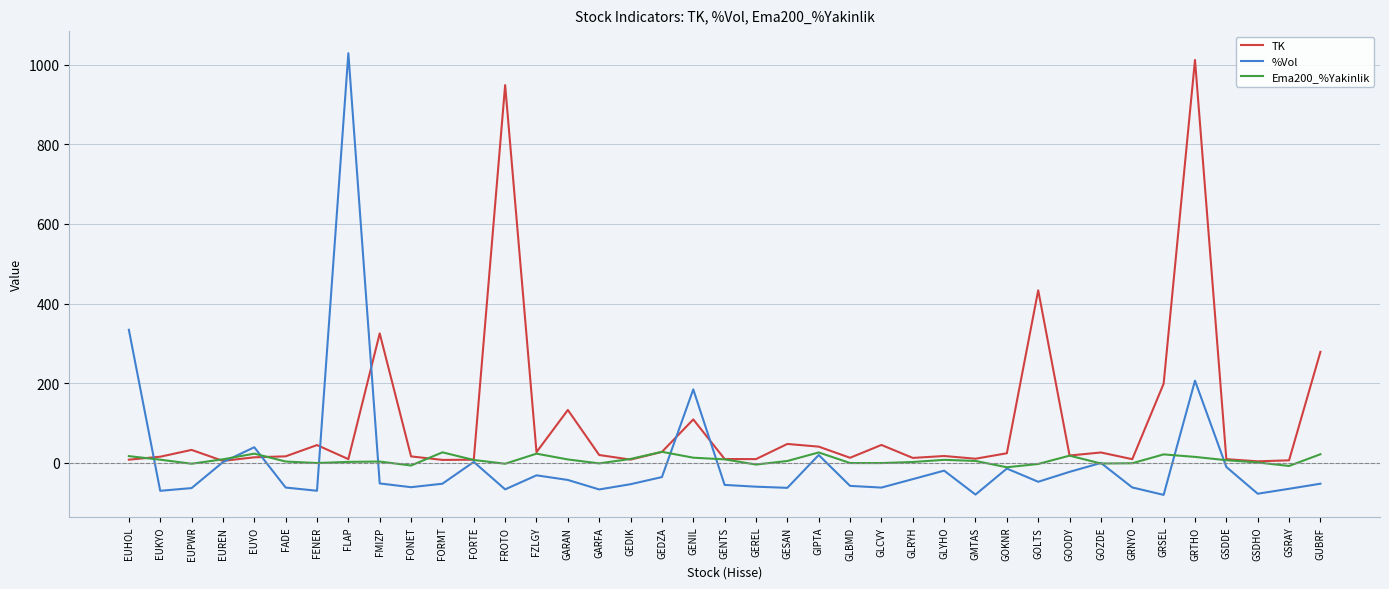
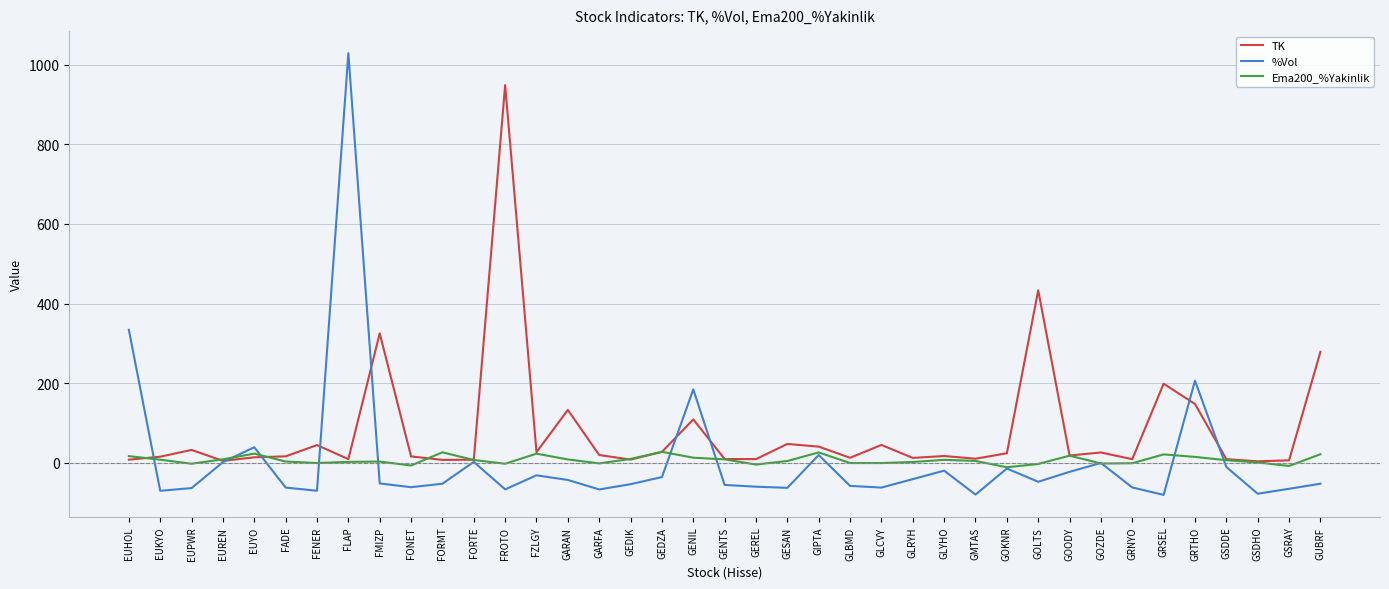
  {
    "TK": {
      "EUHOL": 10,
      "EUKYO": 20,
      "EUPWR": 30,
      "EUYO": 10,
      "FADE": 20,
      "FENER": 40,
      "FLAP": 10,
      "FMIZP": 330,
      "FONET": 20,
      "FORMT": 10,
      "FROTO": 950,
      "GARAN": 130,
      "GARFA": 20,
      "GENIL": 110,
      "GEREL": 10,
      "GESAN": 50,
      "GIPTA": 40,
      "GLBMD": 10,
      "GLCVY": 40,
      "GLRYH": 10,
      "GLYHO": 20,
      "GOKNR": 20,
      "GOLTS": 430,
      "GOZDE": 30,
      "GRNYO": 10,
      "GRSEL": 200,
-     "GRTHO": 1010,
+     "GRTHO": 150,
      "GSRAY": 10,
      "GUBRF": 280
    },
    "%Vol": {
      "EUHOL": 330,
      "EUKYO": -70,
      "EUPWR": -60,
      "EUYO": 40,
      "FADE": -60,
      "FENER": -70,
      "FLAP": 1030,
      "FMIZP": -50,
      "FONET": -60,
      "FORMT": -50,
      "FROTO": -70,
      "FZLGY": -30,
      "GARAN": -40,
      "GARFA": -70,
      "GEDIK": -50,
      "GEDZA": -40,
      "GENIL": 180,
      "GENTS": -60,
      "GEREL": -60,
      "GESAN": -60,
      "GIPTA": 20,
      "GLBMD": -60,
      "GLCVY": -60,
      "GLRYH": -40,
      "GLYHO": -20,
      "GMTAS": -80,
      "GOLTS": -50,
      "GOODY": -20,
      "GRNYO": -60,
      "GRSEL": -80,
      "GRTHO": 210,
      "GSDDE": -10,
      "GSDHO": -80,
      "GSRAY": -70,
      "GUBRF": -50
    },
    "Ema200_%Yakinlik": {
      "EUHOL": 20,
      "EUKYO": 10,
      "EUPWR": 0,
      "EUYO": 20,
      "FADE": 0,
      "FENER": 0,
      "FLAP": 0,
      "FMIZP": 0,
      "FONET": -10,
      "FORMT": 30,
      "FROTO": 0,
      "GARAN": 10,
      "GARFA": 0,
      "GENIL": 10,
      "GEREL": 0,
      "GESAN": 0,
      "GIPTA": 30,
      "GLBMD": 0,
      "GLCVY": 0,
      "GLRYH": 0,
      "GLYHO": 10,
      "GOLTS": 0,
      "GRNYO": 0,
      "GRSEL": 20,
      "GRTHO": 10,
      "GSRAY": -10,
      "GUBRF": 20
    }
  }
